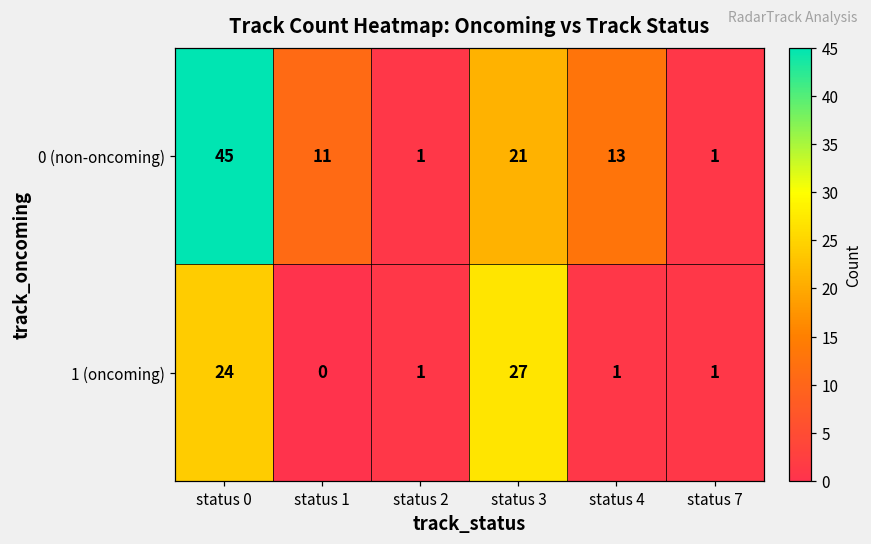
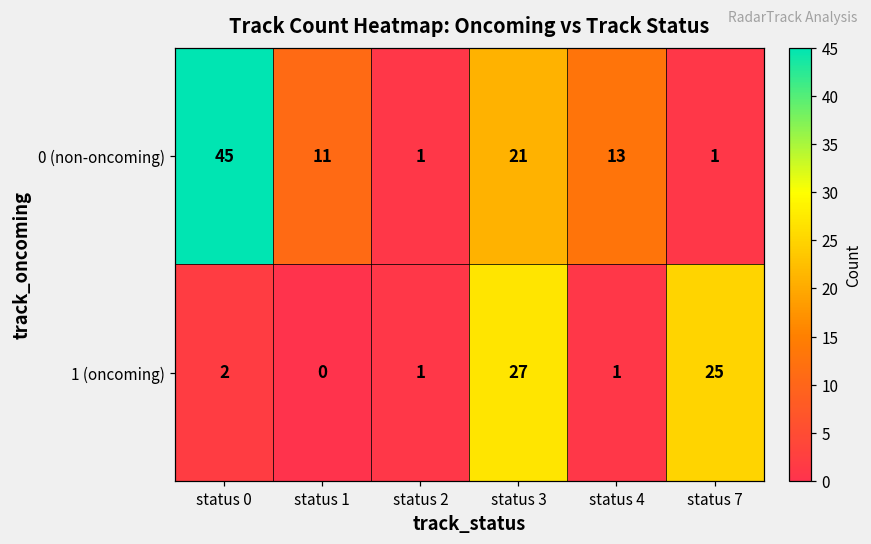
  {
    "0 (non-oncoming)": {
      "status 0": 45,
      "status 1": 11,
      "status 2": 1,
      "status 3": 21,
      "status 4": 13,
      "status 7": 1
    },
    "1 (oncoming)": {
-     "status 0": 24,
+     "status 0": 2,
      "status 1": 0,
      "status 2": 1,
      "status 3": 27,
      "status 4": 1,
-     "status 7": 1
+     "status 7": 25
    }
  }
